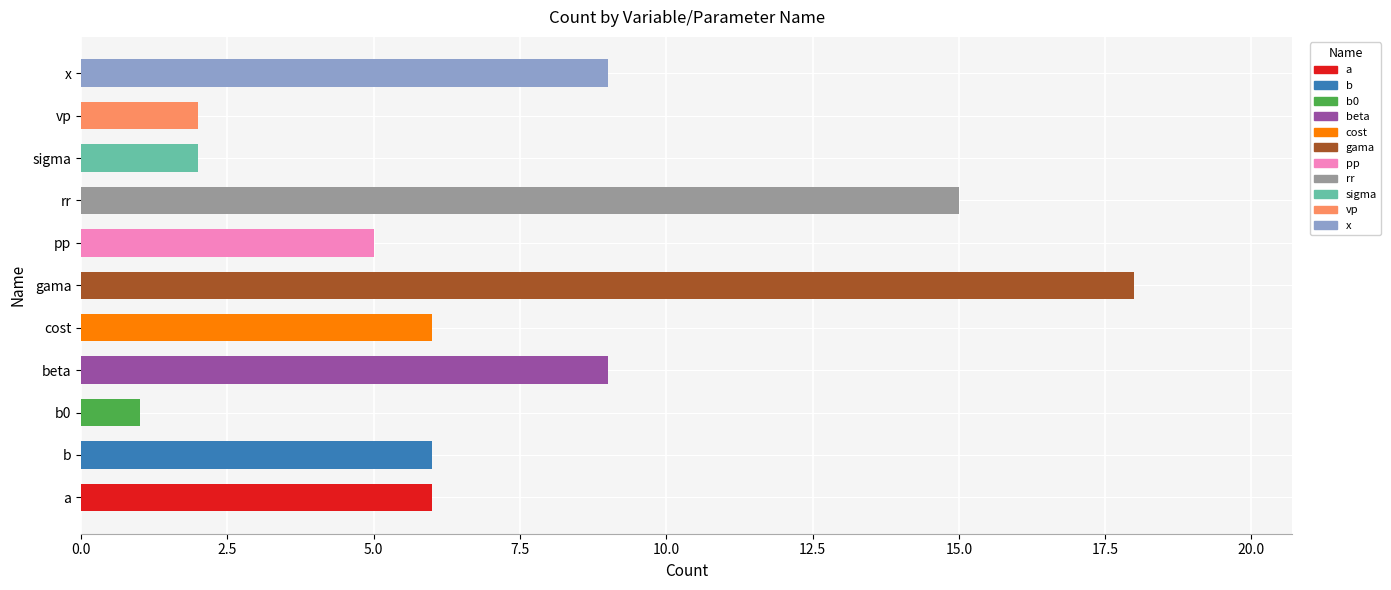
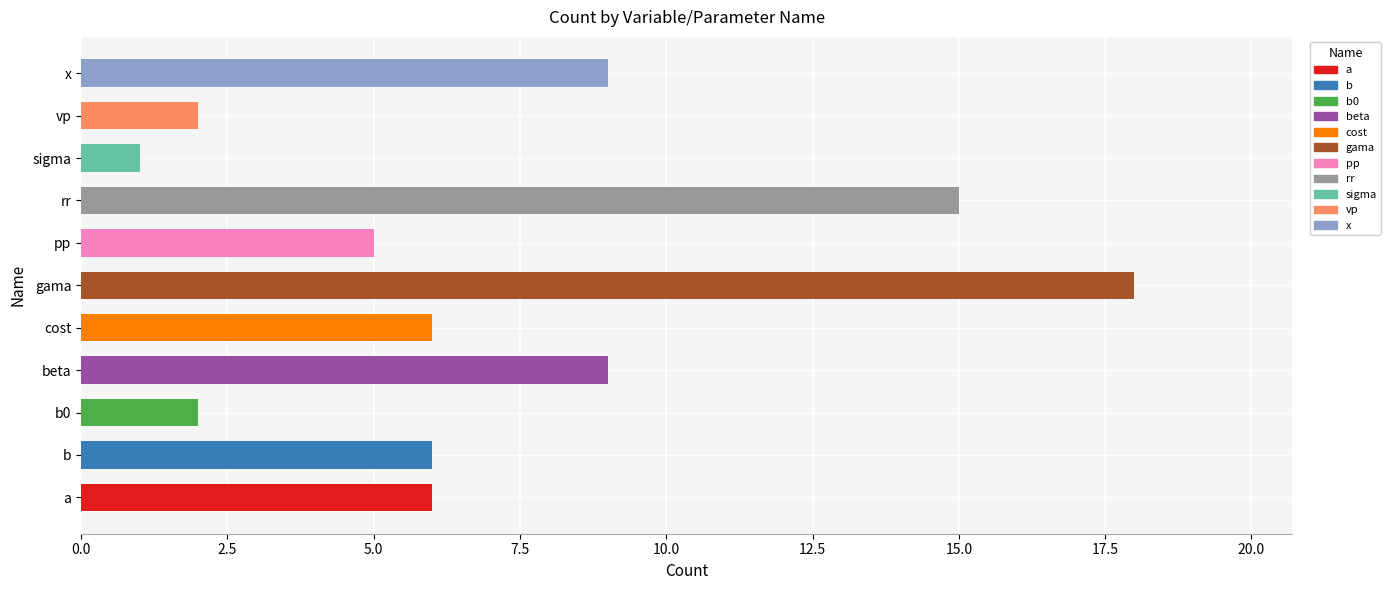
  {
    "x": 9,
    "vp": 2,
-   "sigma": 2,
+   "sigma": 1,
    "rr": 15,
    "pp": 5,
    "gama": 18,
    "cost": 6,
    "beta": 9,
-   "b0": 1,
+   "b0": 2,
    "b": 6,
    "a": 6
  }
